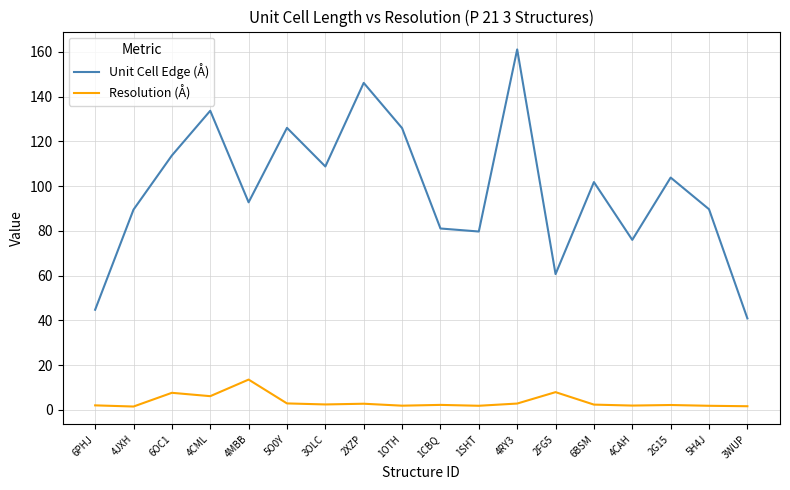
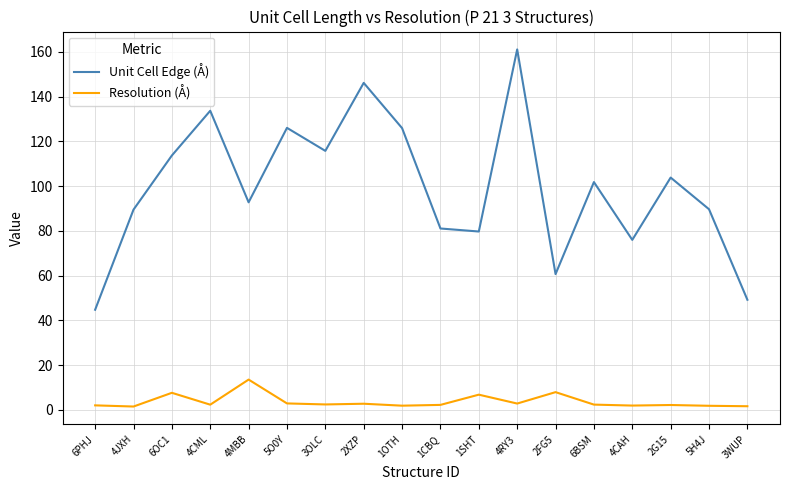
  {
    "Unit Cell Edge (Å)": {
      "6PHJ": 45,
      "4JXH": 89,
      "6OC1": 114,
      "4CML": 134,
      "4MBB": 93,
      "5O0Y": 126,
-     "3OLC": 109,
+     "3OLC": 116,
      "2XZP": 146,
      "1OTH": 126,
      "1CBQ": 81,
      "1SHT": 80,
      "4RY3": 161,
      "2FG5": 61,
      "6BSM": 102,
      "4CAH": 76,
      "2G15": 104,
      "5H4J": 90,
-     "3WUP": 41
+     "3WUP": 49
    },
    "Resolution (Å)": {
      "6PHJ": 2,
      "4JXH": 1,
      "6OC1": 8,
-     "4CML": 6,
+     "4CML": 2,
      "4MBB": 14,
      "5O0Y": 3,
      "3OLC": 2,
      "2XZP": 3,
      "1OTH": 2,
      "1CBQ": 2,
-     "1SHT": 2,
+     "1SHT": 7,
      "4RY3": 3,
      "2FG5": 8,
      "6BSM": 2,
      "4CAH": 2,
      "2G15": 2,
      "5H4J": 2,
      "3WUP": 2
    }
  }
